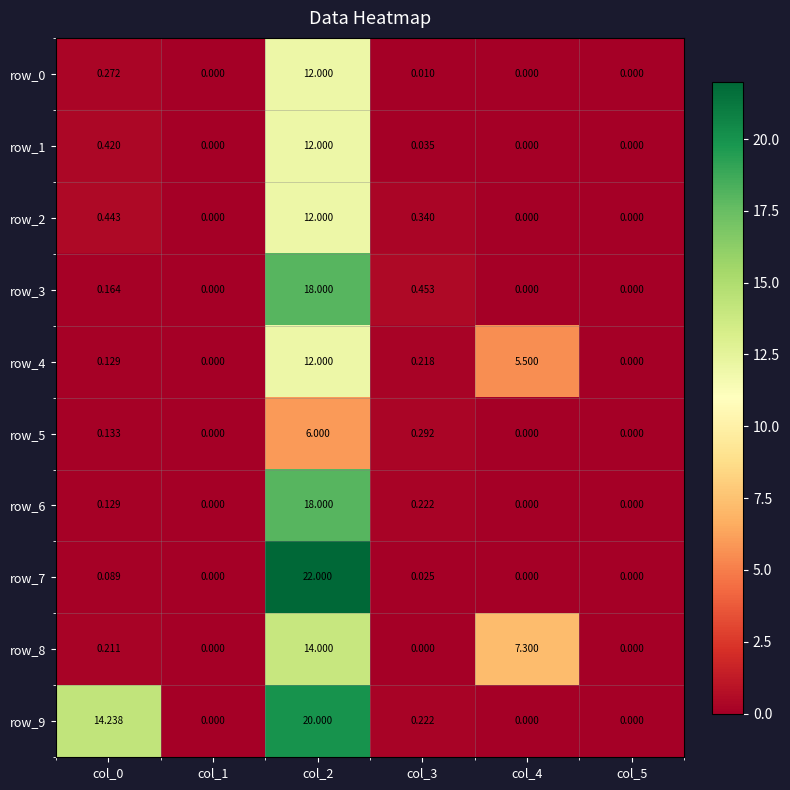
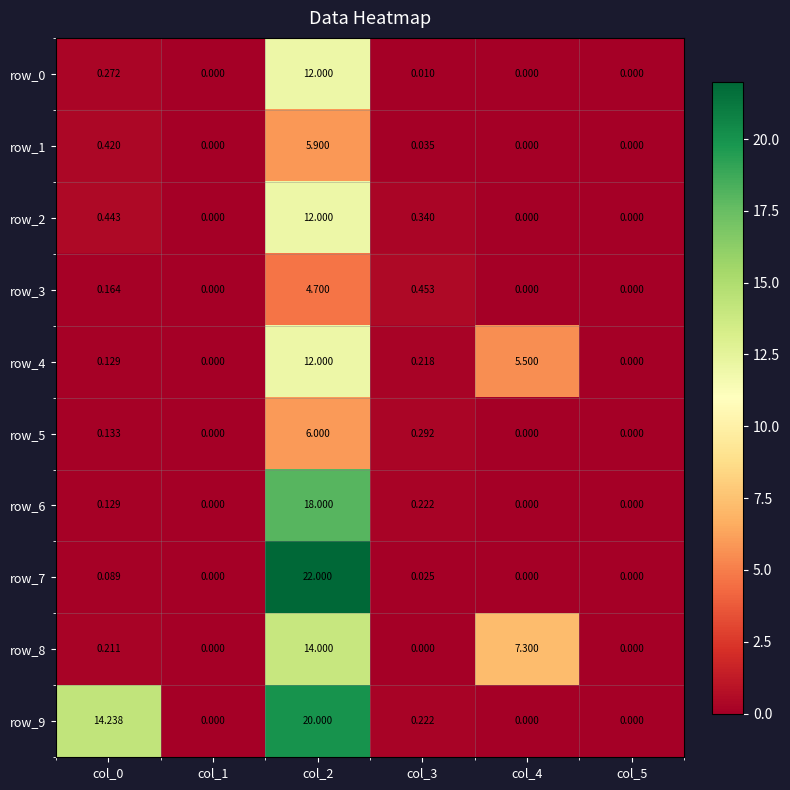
  {
    "row_0": {
      "col_0": 0.272,
      "col_1": 0.000,
      "col_2": 12.000,
      "col_3": 0.010,
      "col_4": 0.000,
      "col_5": 0.000
    },
    "row_1": {
      "col_0": 0.420,
      "col_1": 0.000,
-     "col_2": 12.000,
+     "col_2": 5.900,
      "col_3": 0.035,
      "col_4": 0.000,
      "col_5": 0.000
    },
    "row_2": {
      "col_0": 0.443,
      "col_1": 0.000,
      "col_2": 12.000,
      "col_3": 0.340,
      "col_4": 0.000,
      "col_5": 0.000
    },
    "row_3": {
      "col_0": 0.164,
      "col_1": 0.000,
-     "col_2": 18.000,
+     "col_2": 4.700,
      "col_3": 0.453,
      "col_4": 0.000,
      "col_5": 0.000
    },
    "row_4": {
      "col_0": 0.129,
      "col_1": 0.000,
      "col_2": 12.000,
      "col_3": 0.218,
      "col_4": 5.500,
      "col_5": 0.000
    },
    "row_5": {
      "col_0": 0.133,
      "col_1": 0.000,
      "col_2": 6.000,
      "col_3": 0.292,
      "col_4": 0.000,
      "col_5": 0.000
    },
    "row_6": {
      "col_0": 0.129,
      "col_1": 0.000,
      "col_2": 18.000,
      "col_3": 0.222,
      "col_4": 0.000,
      "col_5": 0.000
    },
    "row_7": {
      "col_0": 0.089,
      "col_1": 0.000,
      "col_2": 22.000,
      "col_3": 0.025,
      "col_4": 0.000,
      "col_5": 0.000
    },
    "row_8": {
      "col_0": 0.211,
      "col_1": 0.000,
      "col_2": 14.000,
      "col_3": 0.000,
      "col_4": 7.300,
      "col_5": 0.000
    },
    "row_9": {
      "col_0": 14.238,
      "col_1": 0.000,
      "col_2": 20.000,
      "col_3": 0.222,
      "col_4": 0.000,
      "col_5": 0.000
    }
  }
